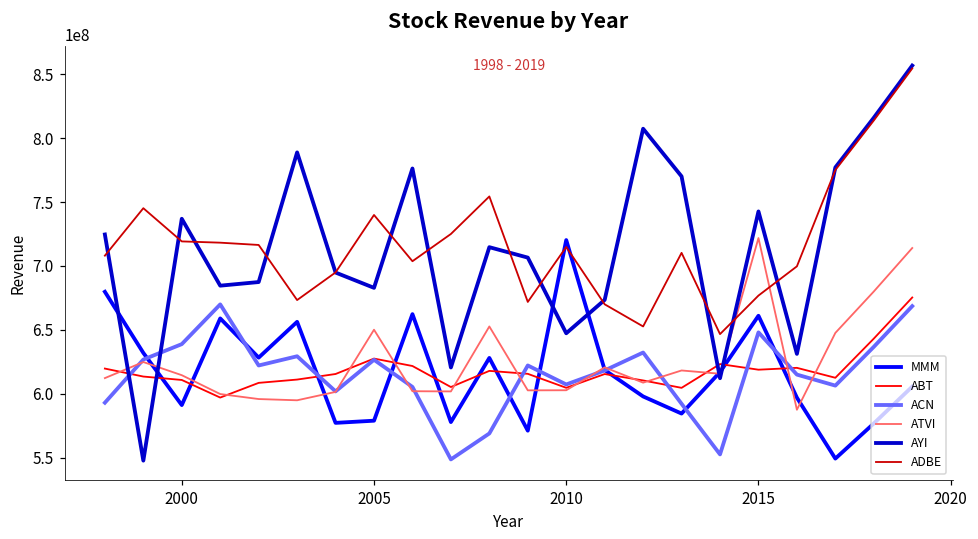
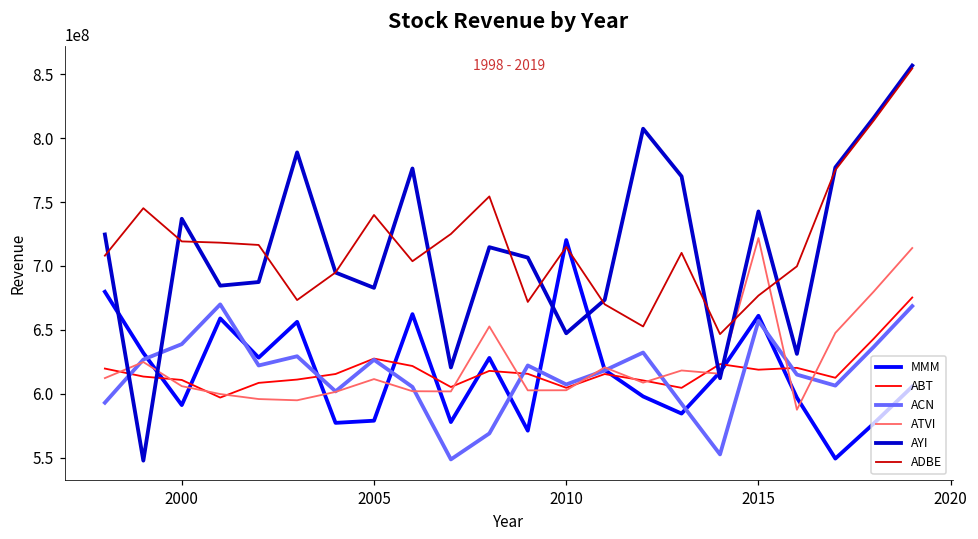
  {
    "ACN": {
      "2000": 639000000,
      "2010": 607000000,
-     "2015": 648000000
+     "2015": 657000000
    },
    "ATVI": {
-     "2000": 615000000,
-     "2005": 650000000,
+     "2000": 606000000,
+     "2005": 612000000,
      "2015": 722000000
    }
  }
